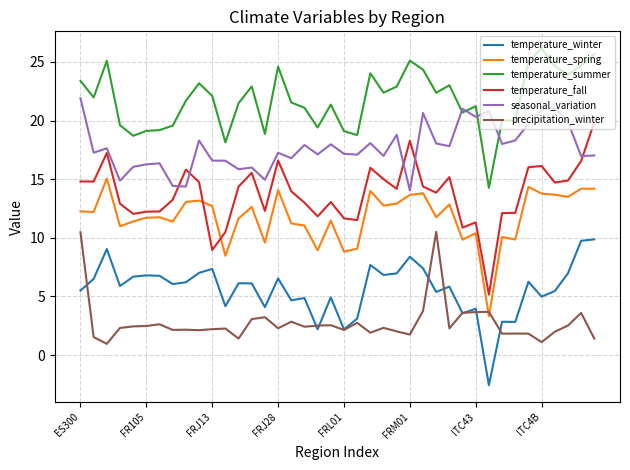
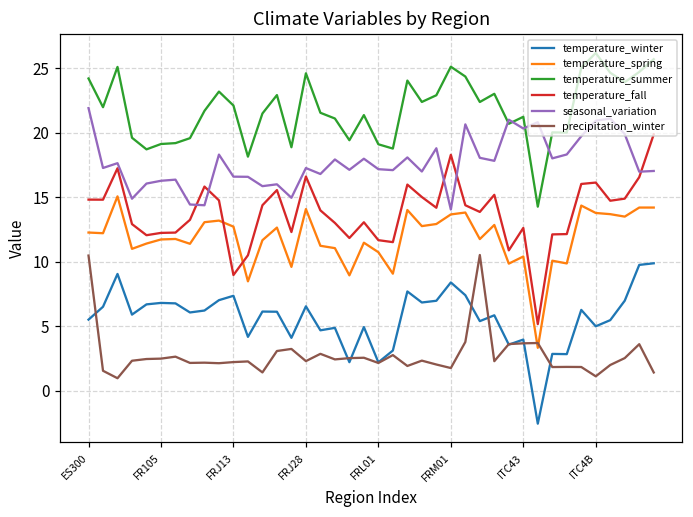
  {
    "temperature_winter": {
      "ES300": 5.5,
      "FR105": 6.8,
      "FRJ13": 7.3,
      "FRJ28": 6.5,
      "FRM01": 8.4,
      "ITC43": 4.0,
      "ITC4B": 5.0
    },
    "temperature_spring": {
      "ES300": 12.3,
      "FR105": 11.7,
      "FRJ13": 12.7,
      "FRJ28": 14.1,
-     "FRL01": 8.8,
+     "FRL01": 10.7,
      "FRM01": 13.7,
      "ITC43": 10.4,
      "ITC4B": 13.8
    },
    "temperature_summer": {
-     "ES300": 23.4,
+     "ES300": 24.2,
      "FR105": 19.1,
      "FRJ13": 22.1,
      "FRJ28": 24.6,
      "FRL01": 19.1,
      "FRM01": 25.1,
      "ITC43": 21.2
    },
    "temperature_fall": {
      "ES300": 14.8,
      "FR105": 12.2,
      "FRJ13": 9.0,
      "FRJ28": 16.6,
      "FRL01": 11.7,
      "FRM01": 18.3,
-     "ITC43": 11.3,
+     "ITC43": 12.6,
      "ITC4B": 16.1
    },
    "seasonal_variation": {
      "ES300": 21.9,
      "FR105": 16.3,
      "FRJ13": 16.6,
      "FRJ28": 17.3,
      "FRL01": 17.2,
      "FRM01": 14.0,
      "ITC43": 20.3
    },
    "precipitation_winter": {
      "ES300": 10.5,
      "FR105": 2.5,
      "FRJ13": 2.2,
      "FRJ28": 2.3,
      "FRM01": 1.7,
      "ITC43": 3.7,
      "ITC4B": 1.1
    }
  }
